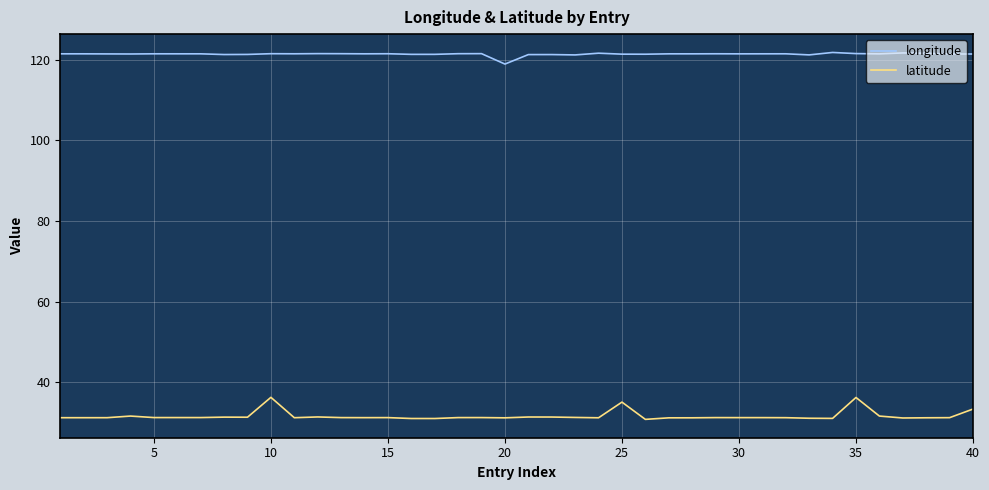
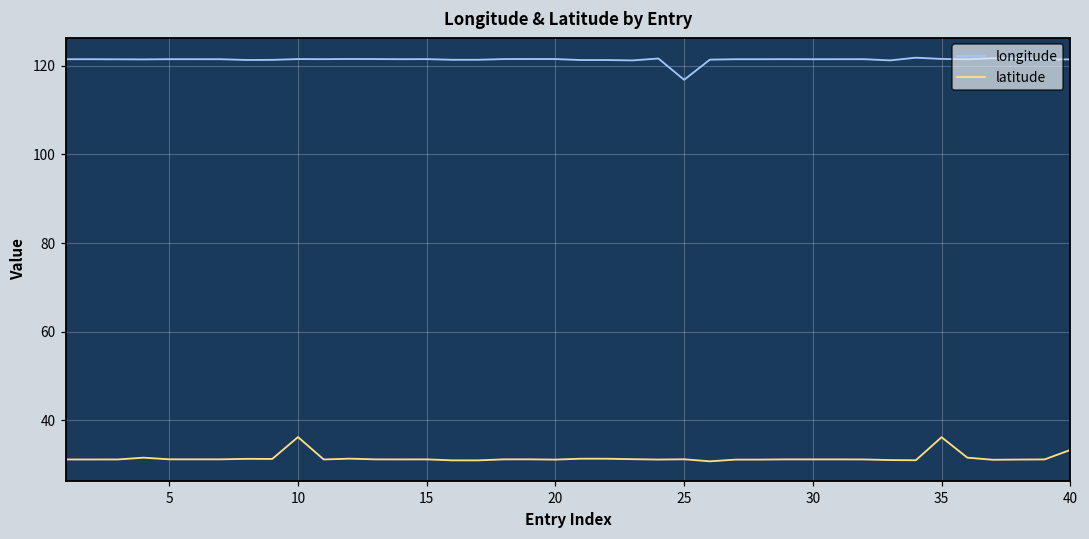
  {
    "longitude": {
      "5": 121,
      "10": 121,
      "15": 121,
-     "20": 119,
-     "25": 121,
+     "20": 121,
+     "25": 117,
      "30": 121,
      "35": 122,
      "40": 121
    },
    "latitude": {
      "5": 31,
      "10": 36,
      "15": 31,
      "20": 31,
-     "25": 35,
+     "25": 31,
      "30": 31,
      "35": 36,
      "40": 33
    }
  }
